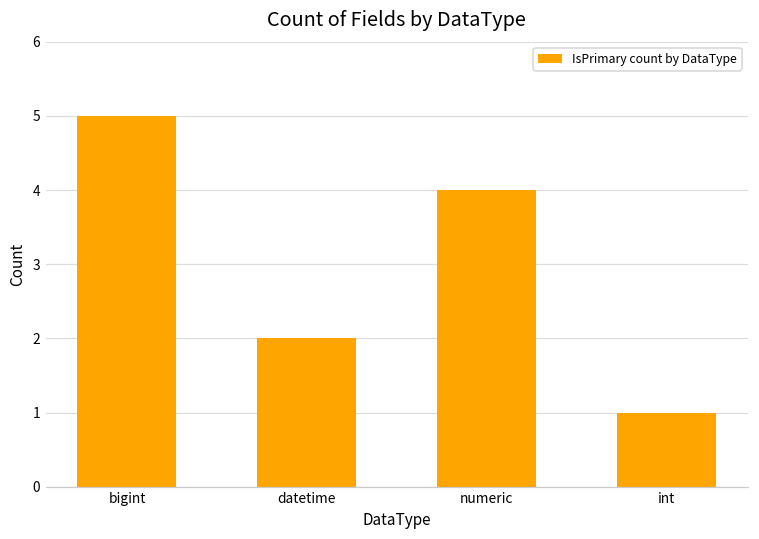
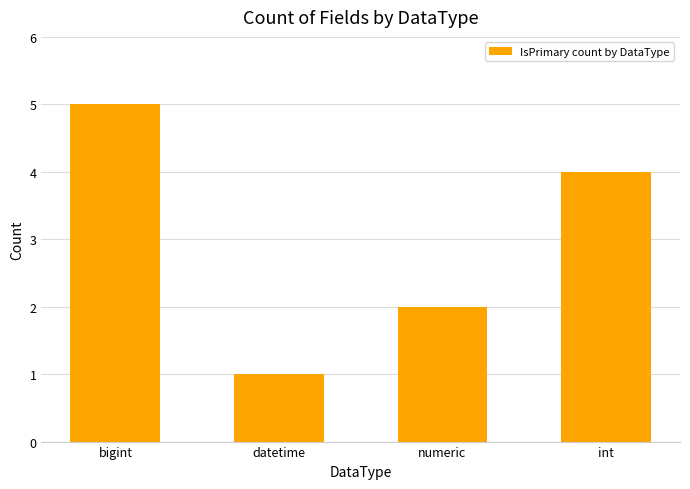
  {
    "bigint": 5,
-   "datetime": 2,
-   "numeric": 4,
-   "int": 1
+   "datetime": 1,
+   "numeric": 2,
+   "int": 4
  }
